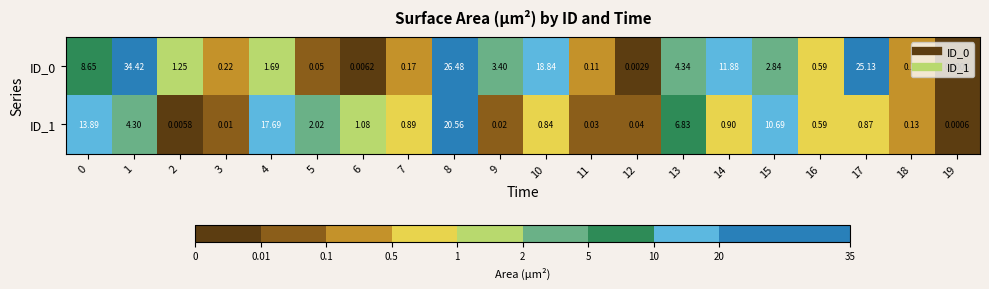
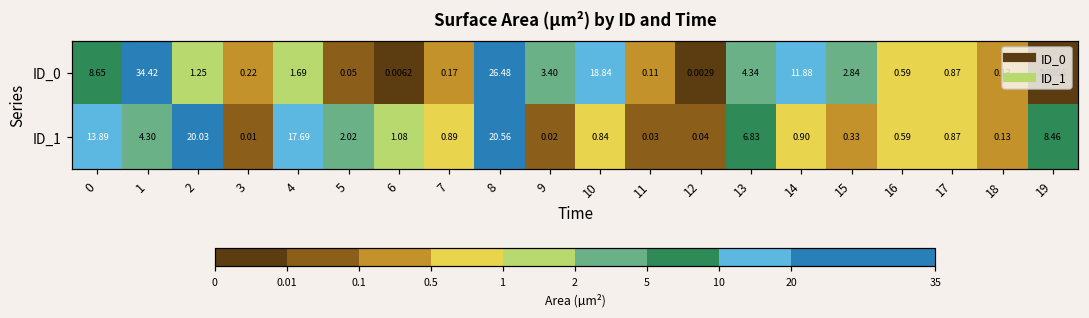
  {
    "ID_0": {
      "0": 8.65,
      "1": 34.42,
      "2": 1.25,
      "3": 0.22,
      "4": 1.69,
      "5": 0.05,
      "6": 0.0062,
      "7": 0.17,
      "8": 26.48,
      "9": 3.40,
      "10": 18.84,
      "11": 0.11,
      "12": 0.0029,
      "13": 4.34,
      "14": 11.88,
      "15": 2.84,
      "16": 0.59,
-     "17": 25.13
+     "17": 0.87
    },
    "ID_1": {
      "0": 13.89,
      "1": 4.30,
-     "2": 0.0058,
+     "2": 20.03,
      "3": 0.01,
      "4": 17.69,
      "5": 2.02,
      "6": 1.08,
      "7": 0.89,
      "8": 20.56,
      "9": 0.02,
      "10": 0.84,
      "11": 0.03,
      "12": 0.04,
      "13": 6.83,
      "14": 0.90,
-     "15": 10.69,
+     "15": 0.33,
      "16": 0.59,
      "17": 0.87,
      "18": 0.13,
-     "19": 0.0006
+     "19": 8.46
    }
  }
